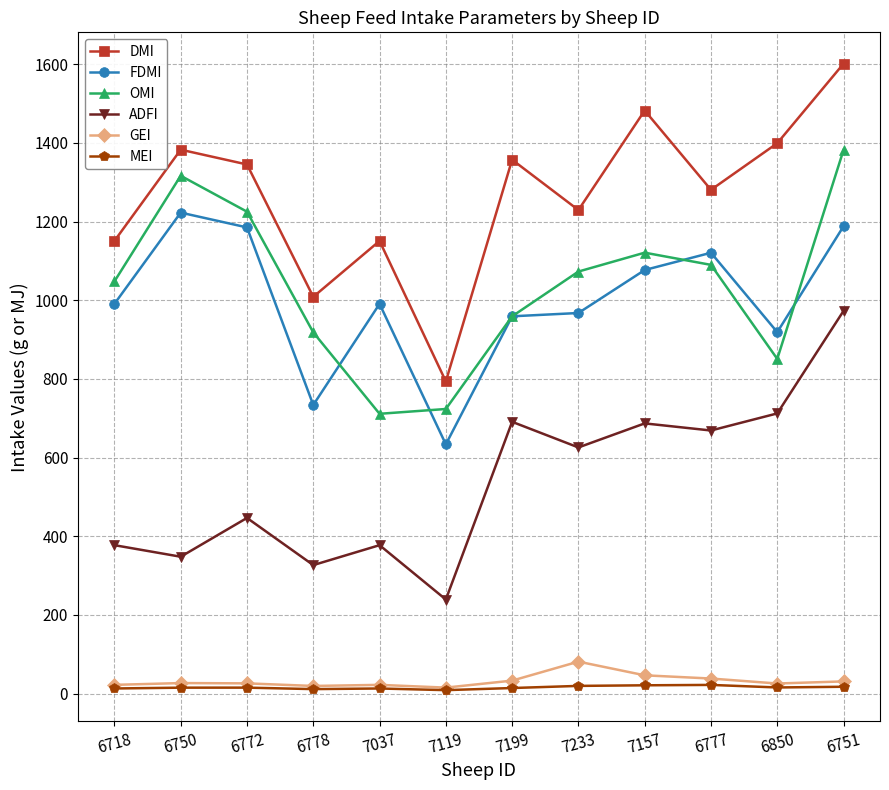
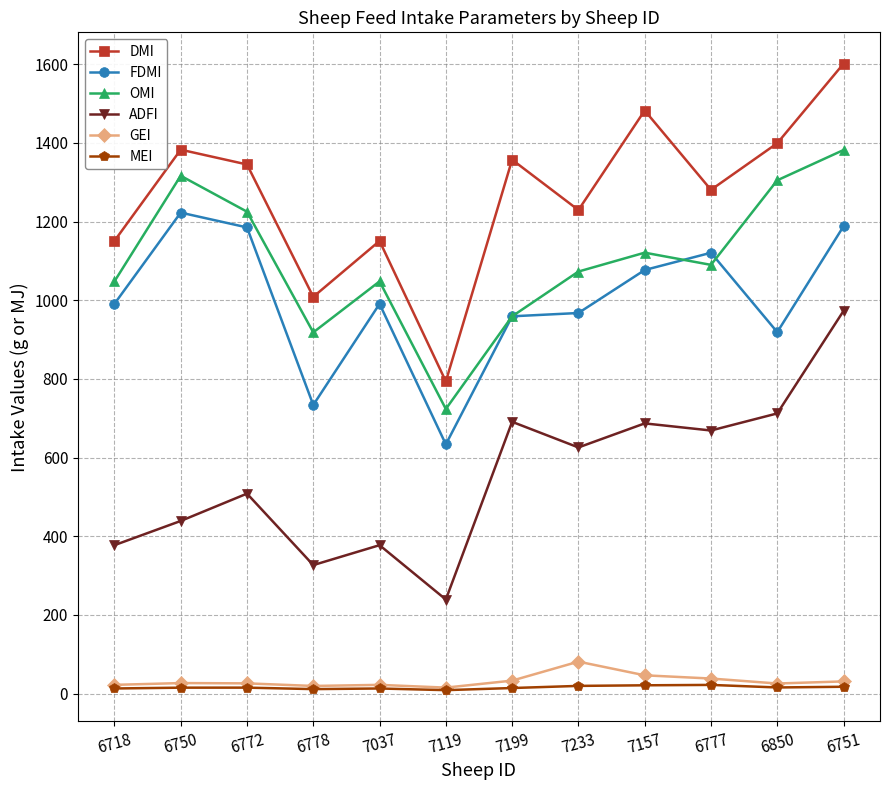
  {
    "FDMI": {
      "6718": 990,
      "6750": 1220,
      "6772": 1190,
      "6778": 730,
      "7037": 990,
      "7119": 630,
      "7233": 970,
      "7157": 1080,
      "6777": 1120,
      "6850": 920,
      "6751": 1190
    },
    "OMI": {
      "6718": 1050,
      "6750": 1320,
      "6772": 1230,
      "6778": 920,
-     "7037": 710,
+     "7037": 1050,
      "7119": 720,
      "7233": 1070,
      "7157": 1120,
      "6777": 1090,
-     "6850": 850,
+     "6850": 1310,
      "6751": 1380
    },
    "ADFI": {
      "6718": 380,
-     "6750": 350,
-     "6772": 450,
+     "6750": 440,
+     "6772": 510,
      "6778": 330,
      "7037": 380,
      "7119": 240,
      "7199": 690,
      "7233": 630,
      "7157": 690,
      "6777": 670,
      "6850": 710,
      "6751": 970
    },
    "GEI": {
      "6718": 20,
      "6750": 30,
      "6772": 30,
      "6778": 20,
      "7037": 20,
      "7199": 30,
      "7233": 80,
      "7157": 50,
      "6777": 40,
      "6850": 30,
      "6751": 30
    }
  }
